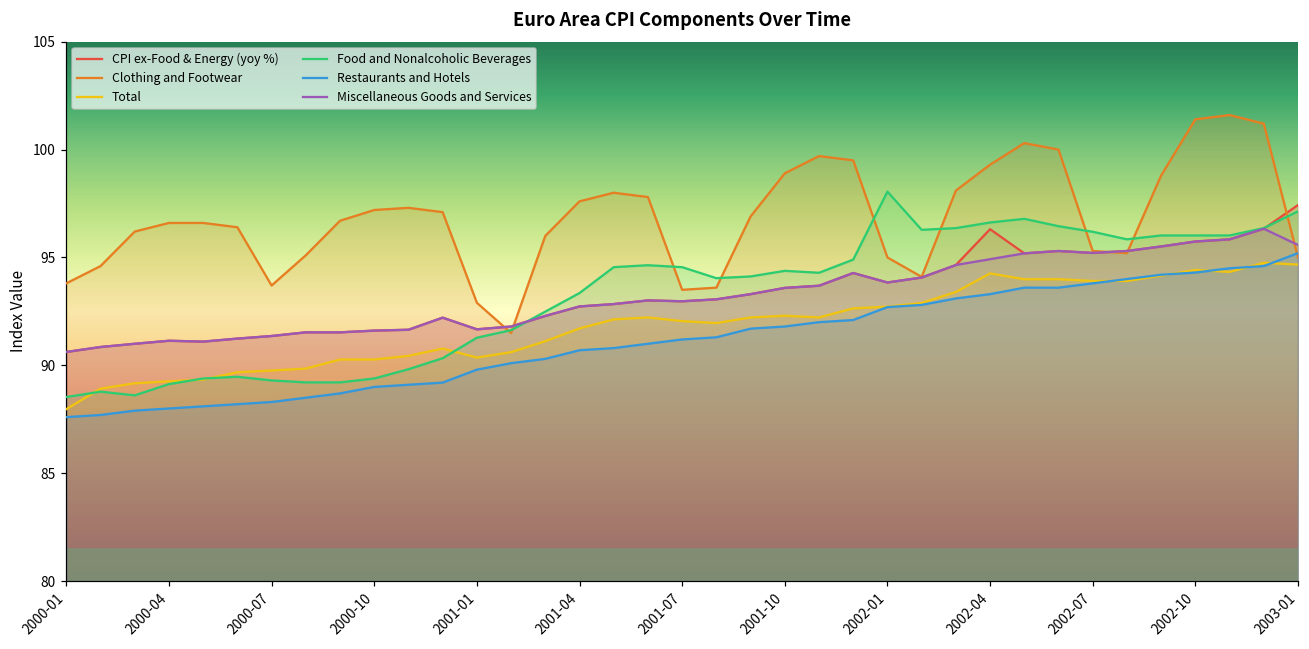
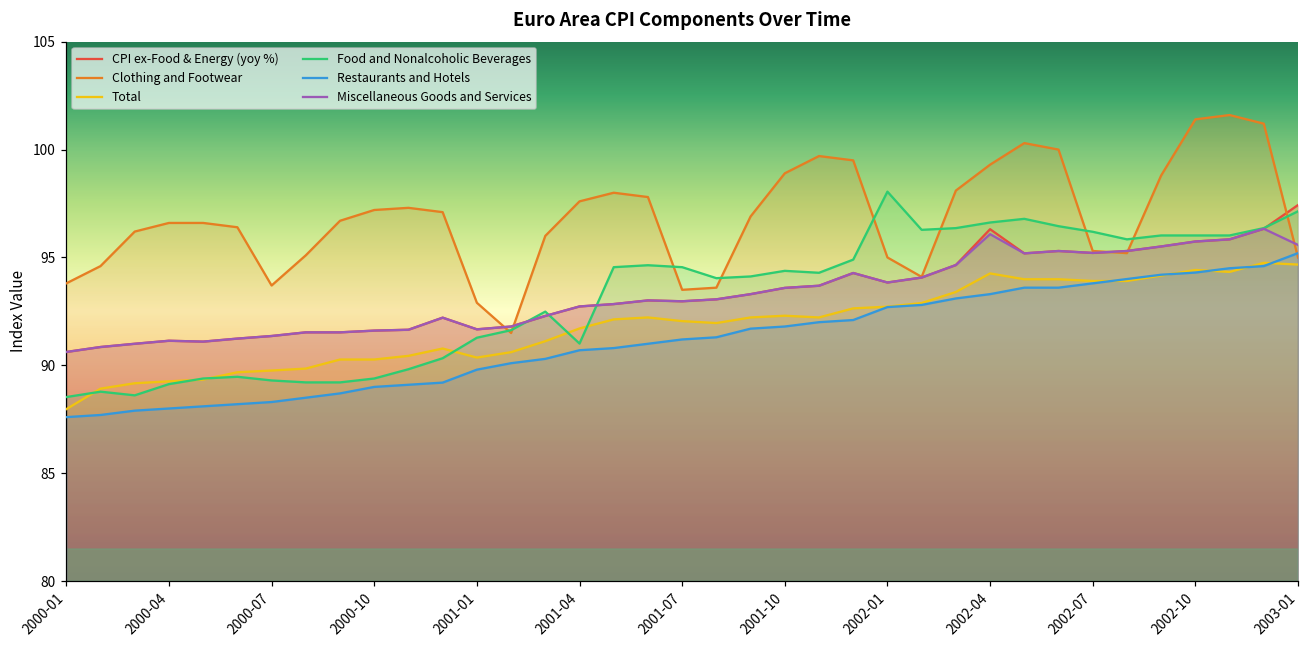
  {
    "Total": {
      "2000-01": 88.0,
      "2000-04": 89.3,
      "2000-07": 89.8,
      "2000-10": 90.3,
      "2001-01": 90.4,
      "2001-04": 91.7,
      "2001-07": 92.1,
      "2001-10": 92.3,
      "2002-04": 94.3,
      "2003-01": 94.7
    },
    "Food and Nonalcoholic Beverages": {
      "2000-01": 88.5,
      "2000-04": 89.1,
      "2000-07": 89.3,
      "2000-10": 89.4,
      "2001-01": 91.3,
-     "2001-04": 93.4,
+     "2001-04": 91.0,
      "2001-07": 94.6,
      "2001-10": 94.4,
      "2002-01": 98.1,
      "2002-04": 96.6,
      "2002-07": 96.2,
      "2002-10": 96.0,
      "2003-01": 97.1
    },
    "Restaurants and Hotels": {
      "2000-01": 87.6,
      "2000-04": 88.0,
      "2000-07": 88.3,
      "2000-10": 89.0,
      "2001-01": 89.8,
      "2001-04": 90.7,
      "2001-07": 91.2,
      "2001-10": 91.8,
      "2002-04": 93.3,
      "2003-01": 95.2
    },
    "Miscellaneous Goods and Services": {
-     "2002-04": 94.9,
+     "2002-04": 96.1,
      "2003-01": 95.6
    }
  }
